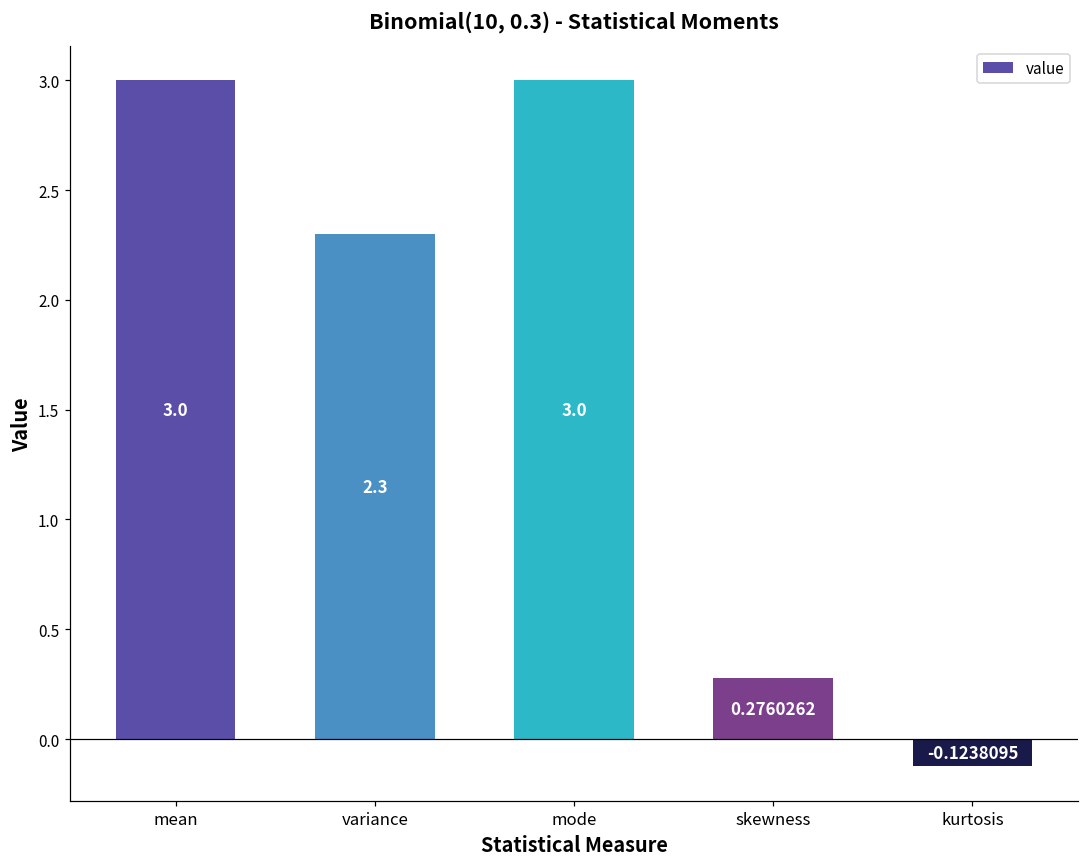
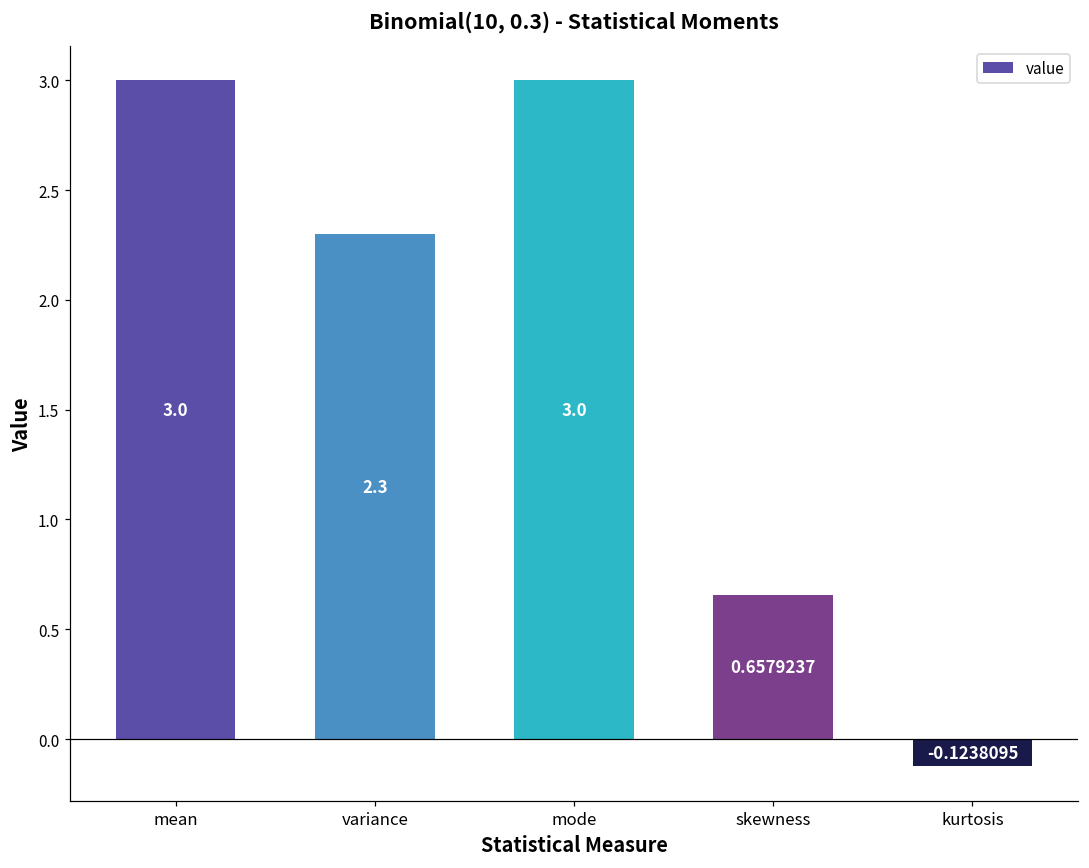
  {
    "mean": 3.0,
    "variance": 2.3,
    "mode": 3.0,
-   "skewness": 0.2760262,
+   "skewness": 0.6579237,
    "kurtosis": -0.1238095
  }
